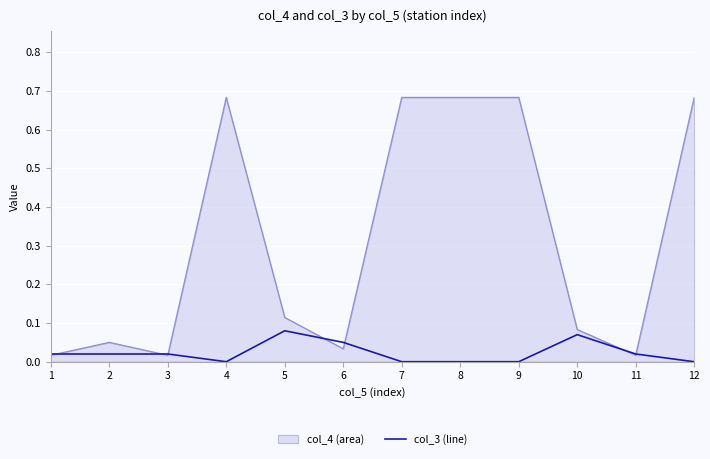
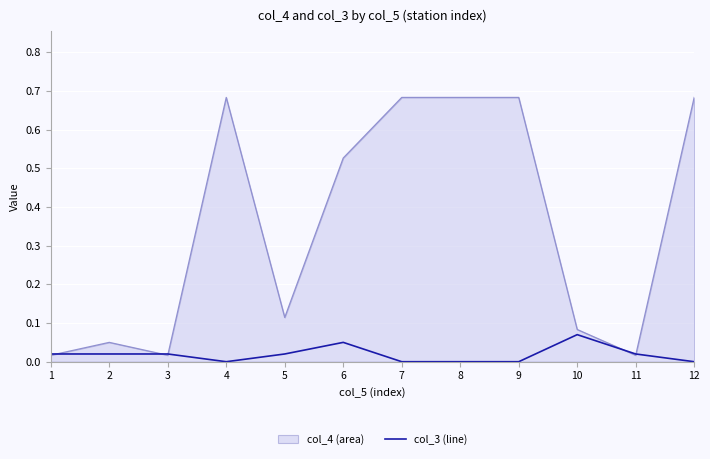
  {
    "col_4 (area)": {
      "2": 0.05,
      "4": 0.68,
      "5": 0.11,
-     "6": 0.03,
+     "6": 0.53,
      "7": 0.68,
      "8": 0.68,
      "9": 0.68,
      "10": 0.08,
      "12": 0.68
    },
    "col_3 (line)": {
      "2": 0.02,
      "4": 0.00,
-     "5": 0.08,
+     "5": 0.02,
      "6": 0.05,
      "7": 0.00,
      "8": 0.00,
      "9": 0.00,
      "10": 0.07,
      "12": 0.00
    }
  }
